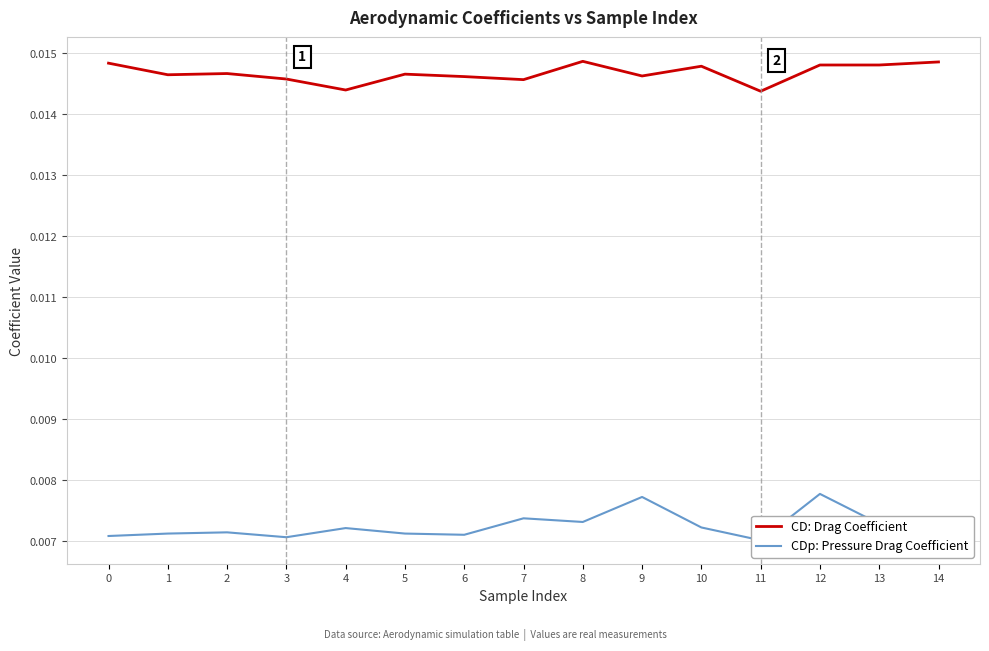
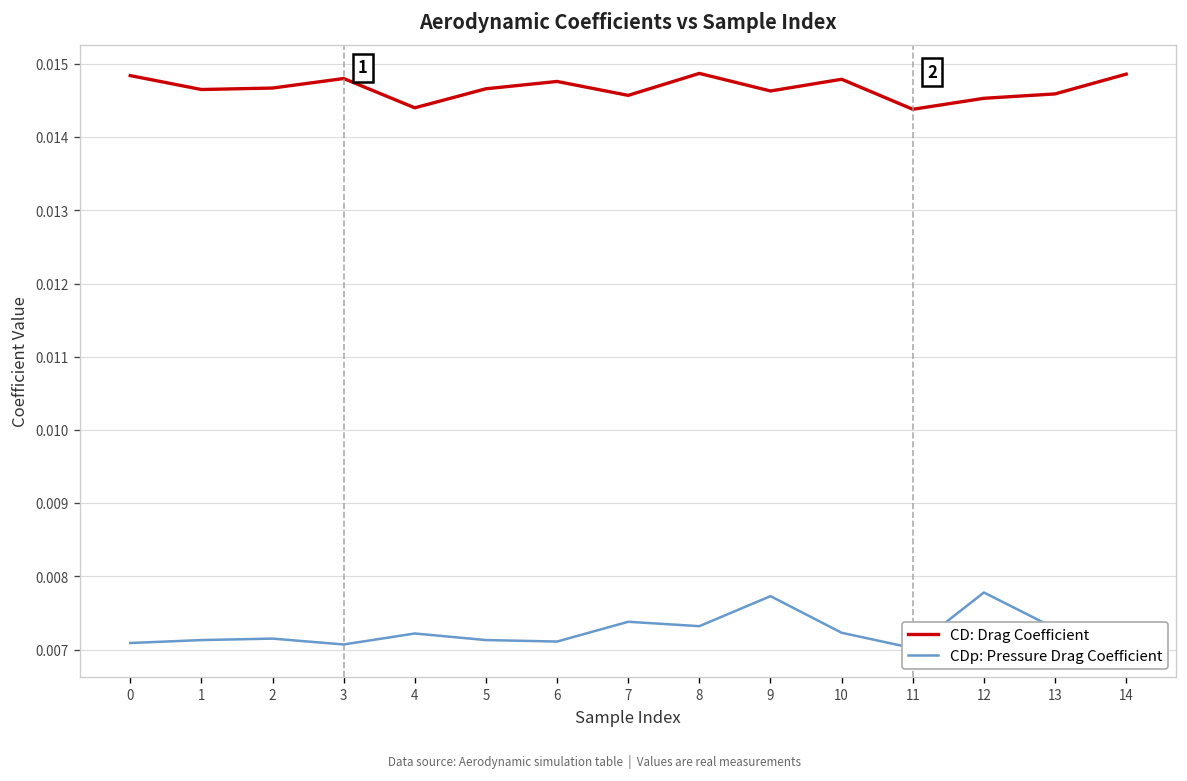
  {
    "CD: Drag Coefficient": {
      "0": 0.0148,
      "1": 0.0147,
      "2": 0.0147,
-     "3": 0.0146,
+     "3": 0.0148,
      "4": 0.0144,
      "5": 0.0147,
-     "6": 0.0146,
+     "6": 0.0148,
      "7": 0.0146,
      "8": 0.0149,
      "9": 0.0146,
      "10": 0.0148,
      "11": 0.0144,
-     "12": 0.0148,
-     "13": 0.0148,
+     "12": 0.0145,
+     "13": 0.0146,
      "14": 0.0149
    },
    "CDp: Pressure Drag Coefficient": {
      "0": 0.0071,
      "1": 0.0071,
      "2": 0.0072,
      "3": 0.0071,
      "4": 0.0072,
      "5": 0.0071,
      "6": 0.0071,
      "7": 0.0074,
      "8": 0.0073,
      "9": 0.0077,
      "10": 0.0072,
      "12": 0.0078
    }
  }
